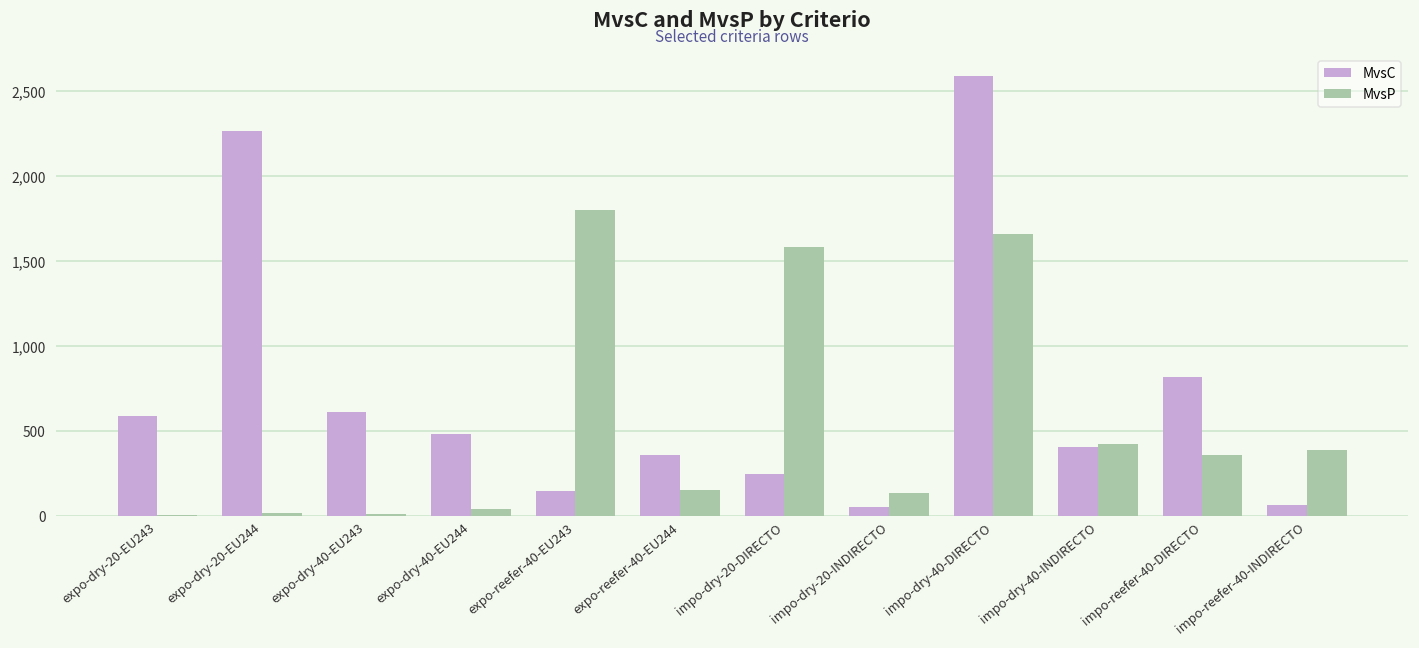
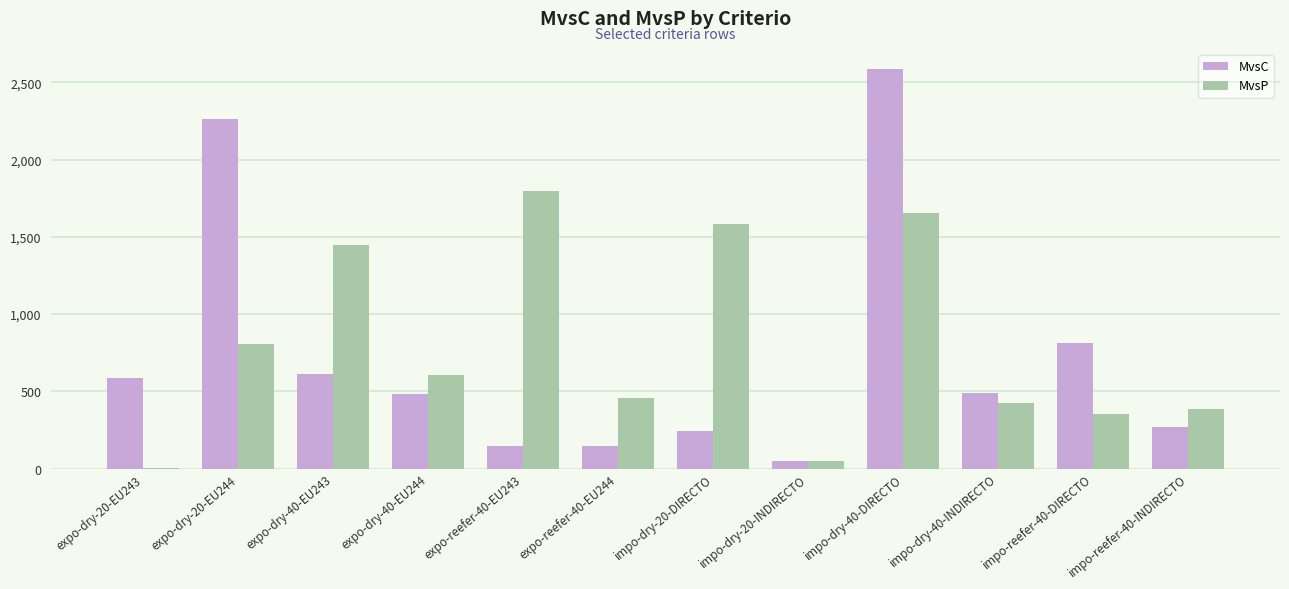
  {
    "MvsC": {
      "expo-dry-20-EU243": "590",
      "expo-dry-20-EU244": "2,260",
      "expo-dry-40-EU243": "610",
      "expo-dry-40-EU244": "480",
      "expo-reefer-40-EU243": "150",
-     "expo-reefer-40-EU244": "350",
+     "expo-reefer-40-EU244": "150",
      "impo-dry-20-DIRECTO": "250",
      "impo-dry-20-INDIRECTO": "50",
      "impo-dry-40-DIRECTO": "2,590",
-     "impo-dry-40-INDIRECTO": "400",
+     "impo-dry-40-INDIRECTO": "490",
      "impo-reefer-40-DIRECTO": "820",
-     "impo-reefer-40-INDIRECTO": "60"
+     "impo-reefer-40-INDIRECTO": "270"
    },
    "MvsP": {
-     "expo-dry-20-EU244": "20",
-     "expo-dry-40-EU243": "10",
-     "expo-dry-40-EU244": "40",
+     "expo-dry-20-EU244": "810",
+     "expo-dry-40-EU243": "1,450",
+     "expo-dry-40-EU244": "600",
      "expo-reefer-40-EU243": "1,800",
-     "expo-reefer-40-EU244": "150",
+     "expo-reefer-40-EU244": "460",
      "impo-dry-20-DIRECTO": "1,580",
-     "impo-dry-20-INDIRECTO": "130",
+     "impo-dry-20-INDIRECTO": "50",
      "impo-dry-40-DIRECTO": "1,660",
      "impo-dry-40-INDIRECTO": "420",
      "impo-reefer-40-DIRECTO": "360",
      "impo-reefer-40-INDIRECTO": "380"
    }
  }
